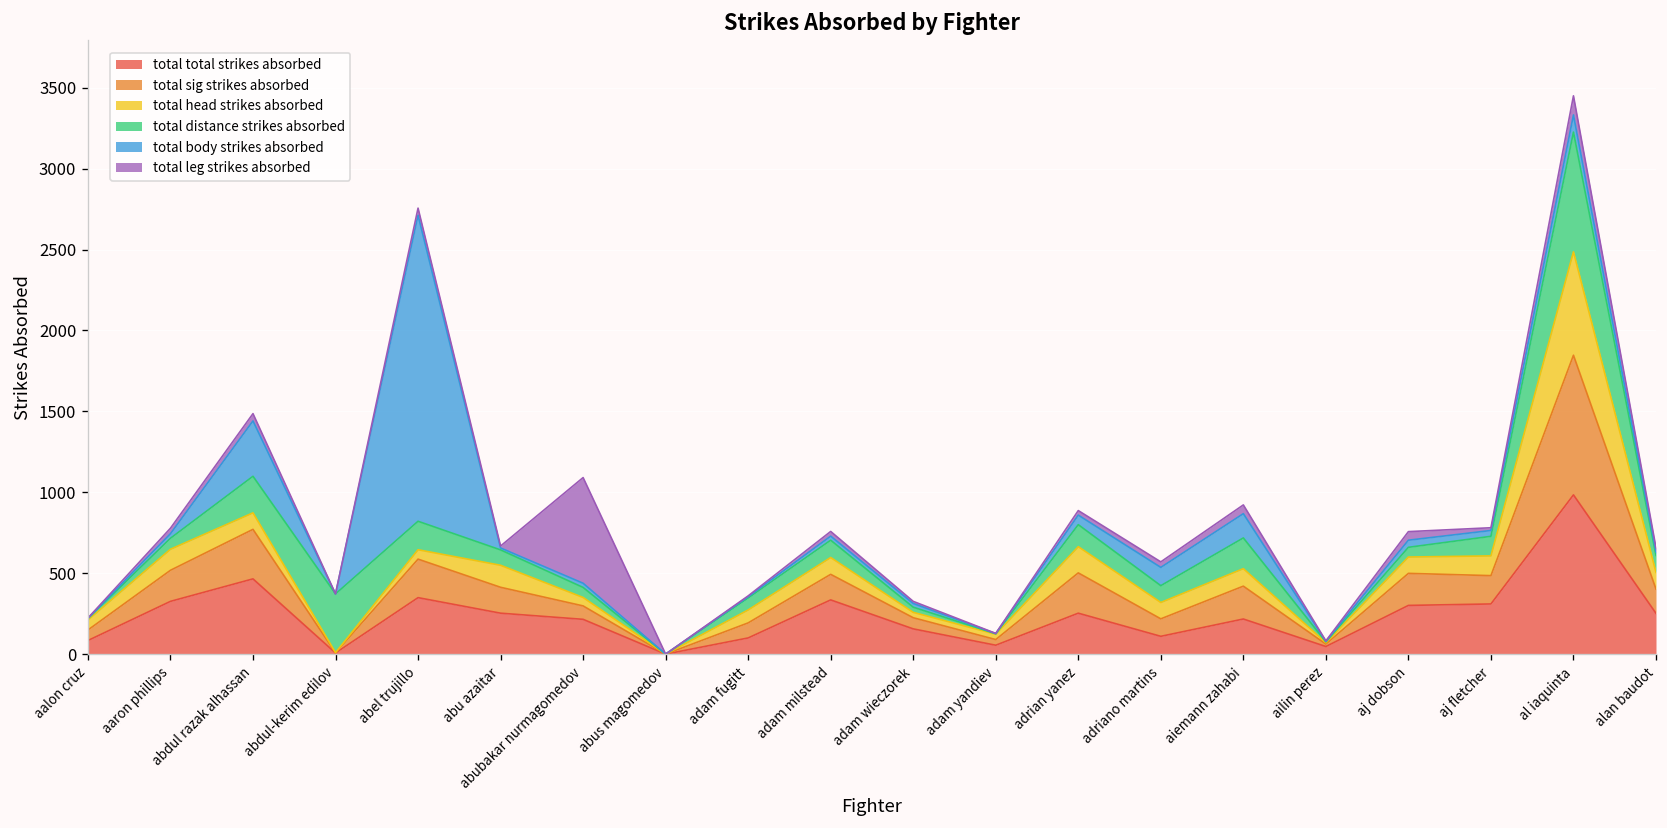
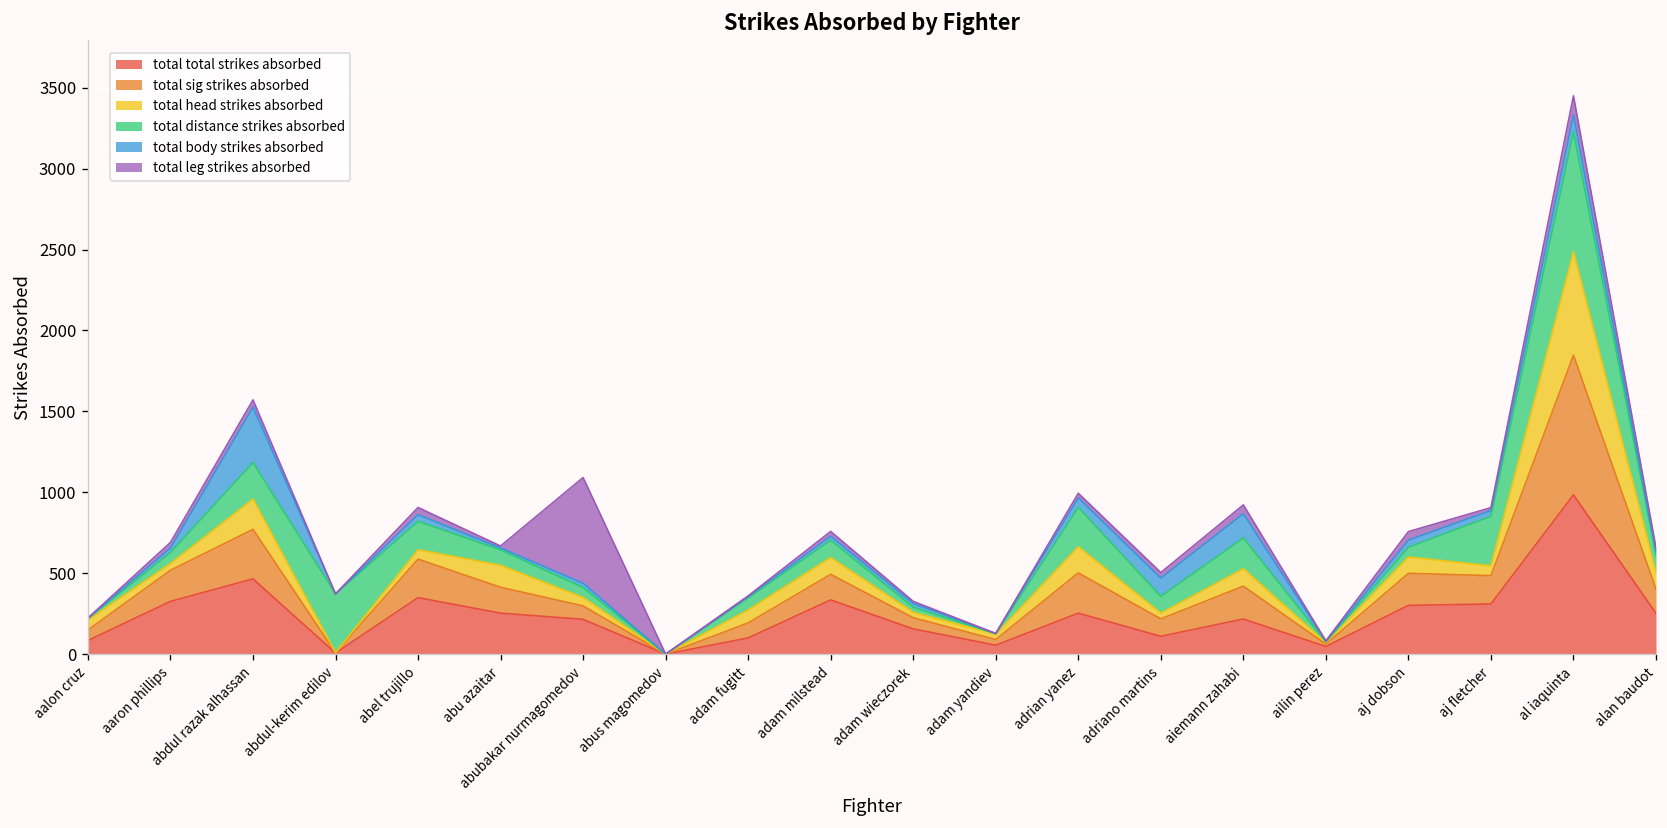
  {
    "total head strikes absorbed": {
-     "aaron phillips": 130,
-     "abdul razak alhassan": 100,
+     "aaron phillips": 40,
+     "abdul razak alhassan": 190,
      "abel trujillo": 60,
      "abu azaitar": 140,
      "abubakar nurmagomedov": 50,
      "adam fugitt": 80,
      "adam milstead": 100,
      "adam wieczorek": 30,
      "adrian yanez": 160,
-     "adriano martins": 100,
+     "adriano martins": 40,
      "aiemann zahabi": 110,
      "aj dobson": 100,
-     "aj fletcher": 120,
+     "aj fletcher": 60,
      "al iaquinta": 640,
      "alan baudot": 100
    },
    "total distance strikes absorbed": {
      "aaron phillips": 70,
      "abdul razak alhassan": 230,
      "abel trujillo": 180,
      "abubakar nurmagomedov": 60,
      "adam milstead": 110,
      "adam wieczorek": 30,
-     "adrian yanez": 140,
+     "adrian yanez": 240,
      "adriano martins": 100,
      "aiemann zahabi": 190,
      "aj dobson": 60,
-     "aj fletcher": 120,
+     "aj fletcher": 310,
      "al iaquinta": 740,
      "alan baudot": 110
    },
    "total body strikes absorbed": {
      "aaron phillips": 30,
      "abdul razak alhassan": 340,
-     "abel trujillo": 1890,
+     "abel trujillo": 40,
      "abubakar nurmagomedov": 30,
      "adam milstead": 30,
      "adrian yanez": 60,
      "adriano martins": 110,
      "aiemann zahabi": 150,
      "aj dobson": 40,
      "al iaquinta": 110,
      "alan baudot": 20
    },
    "total leg strikes absorbed": {
      "aaron phillips": 30,
      "abdul razak alhassan": 50,
      "abel trujillo": 40,
      "abubakar nurmagomedov": 650,
      "adam milstead": 30,
      "adrian yanez": 30,
      "adriano martins": 30,
      "aiemann zahabi": 50,
      "aj dobson": 50,
      "al iaquinta": 120,
      "alan baudot": 30
    }
  }
